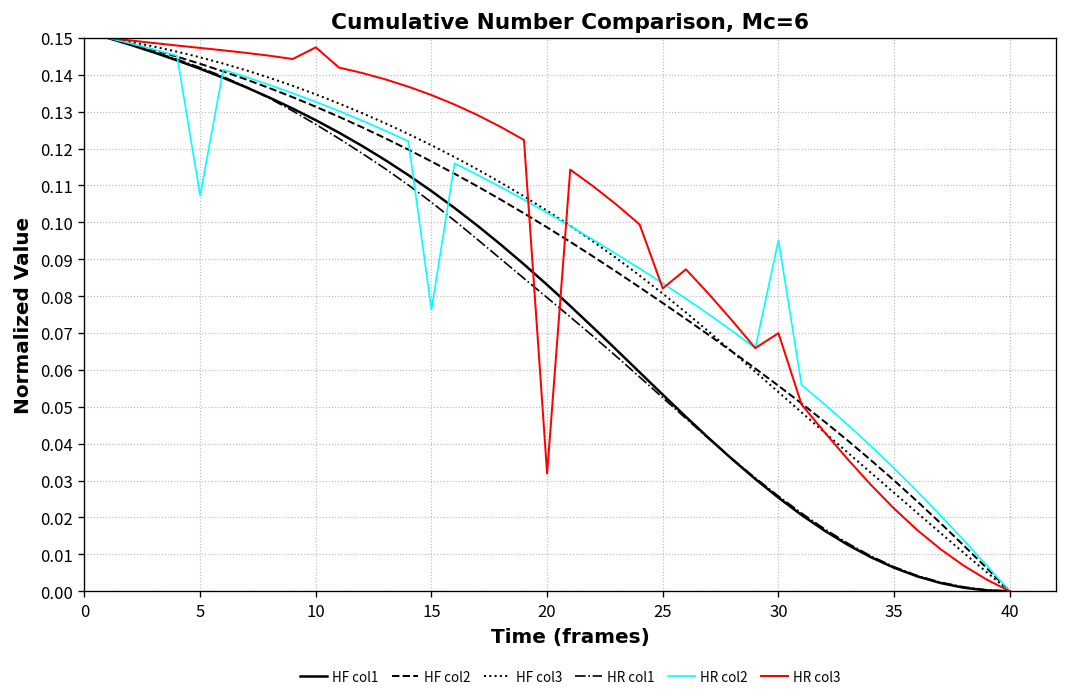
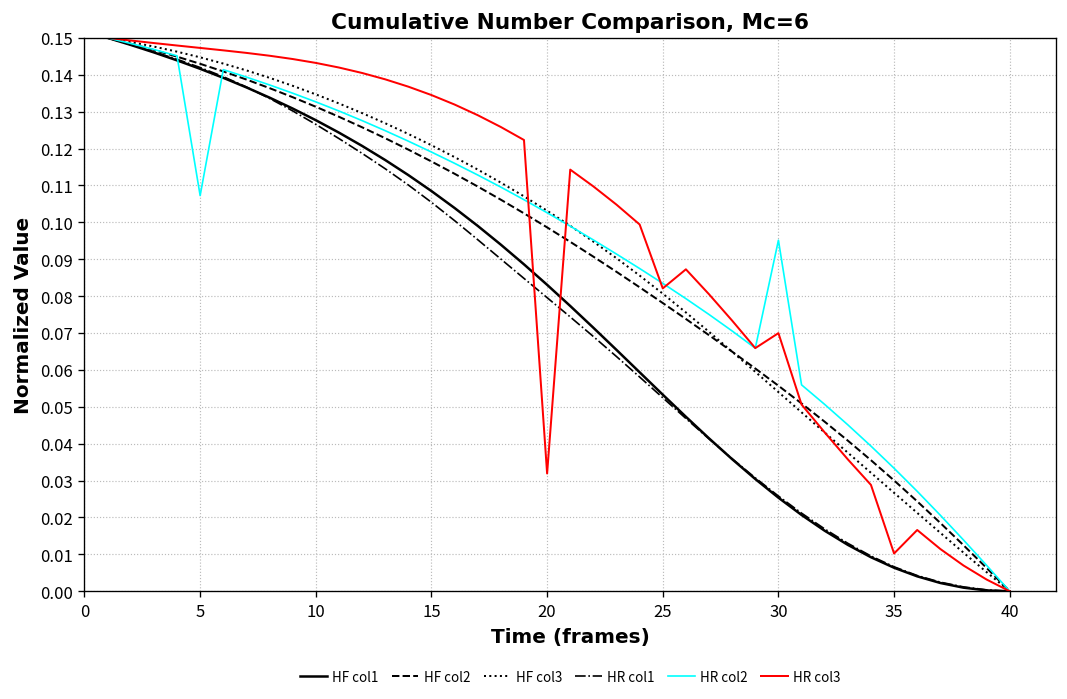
  {
    "HR col2": {
      "5": 0.107,
      "10": 0.133,
-     "15": 0.076,
+     "15": 0.119,
      "25": 0.083,
      "30": 0.095,
      "35": 0.033
    },
    "HR col3": {
      "5": 0.147,
-     "10": 0.147,
+     "10": 0.143,
      "15": 0.134,
      "20": 0.032,
      "25": 0.082,
      "30": 0.070,
-     "35": 0.022
+     "35": 0.010
    }
  }
